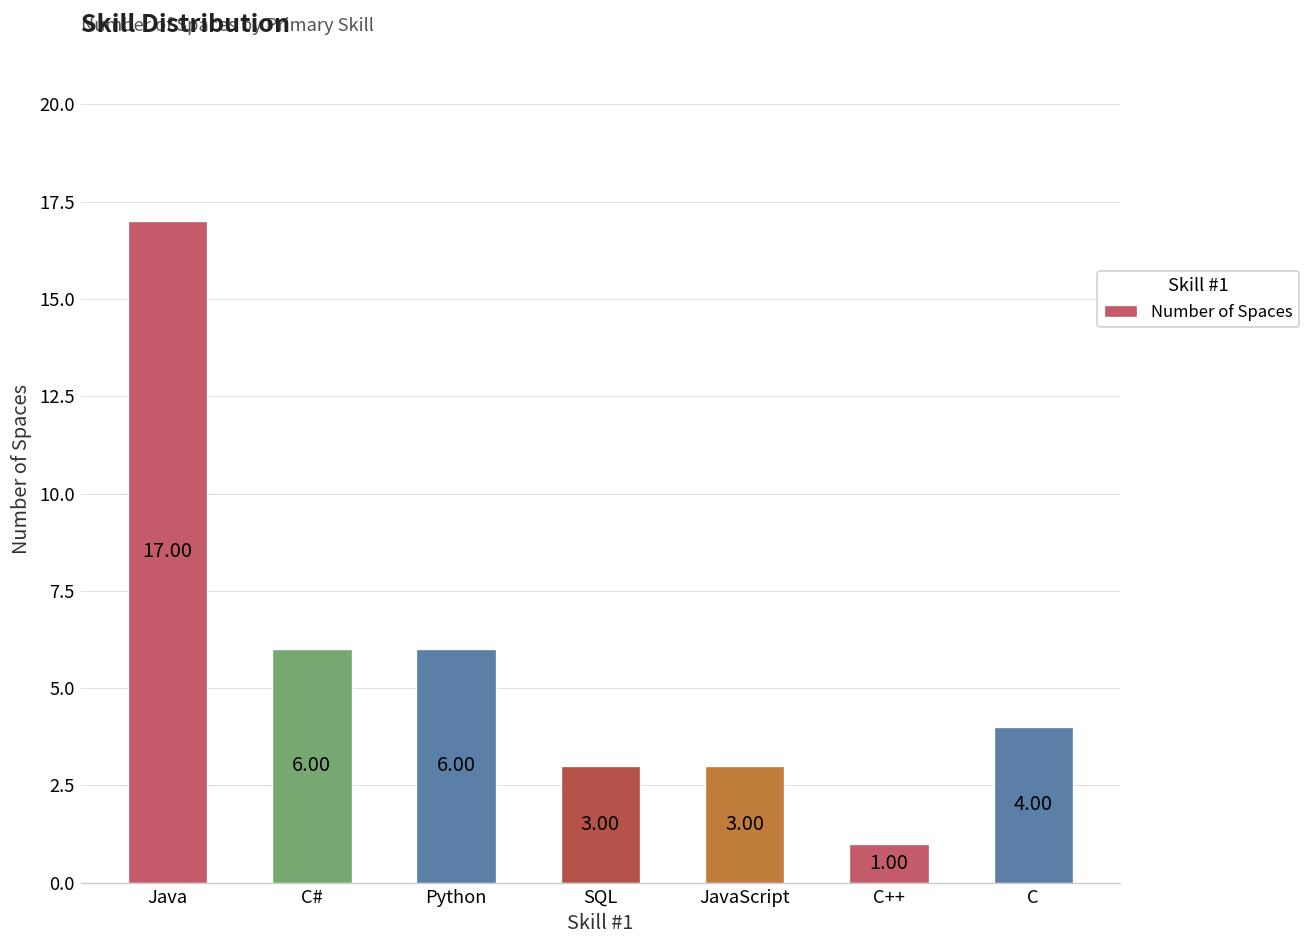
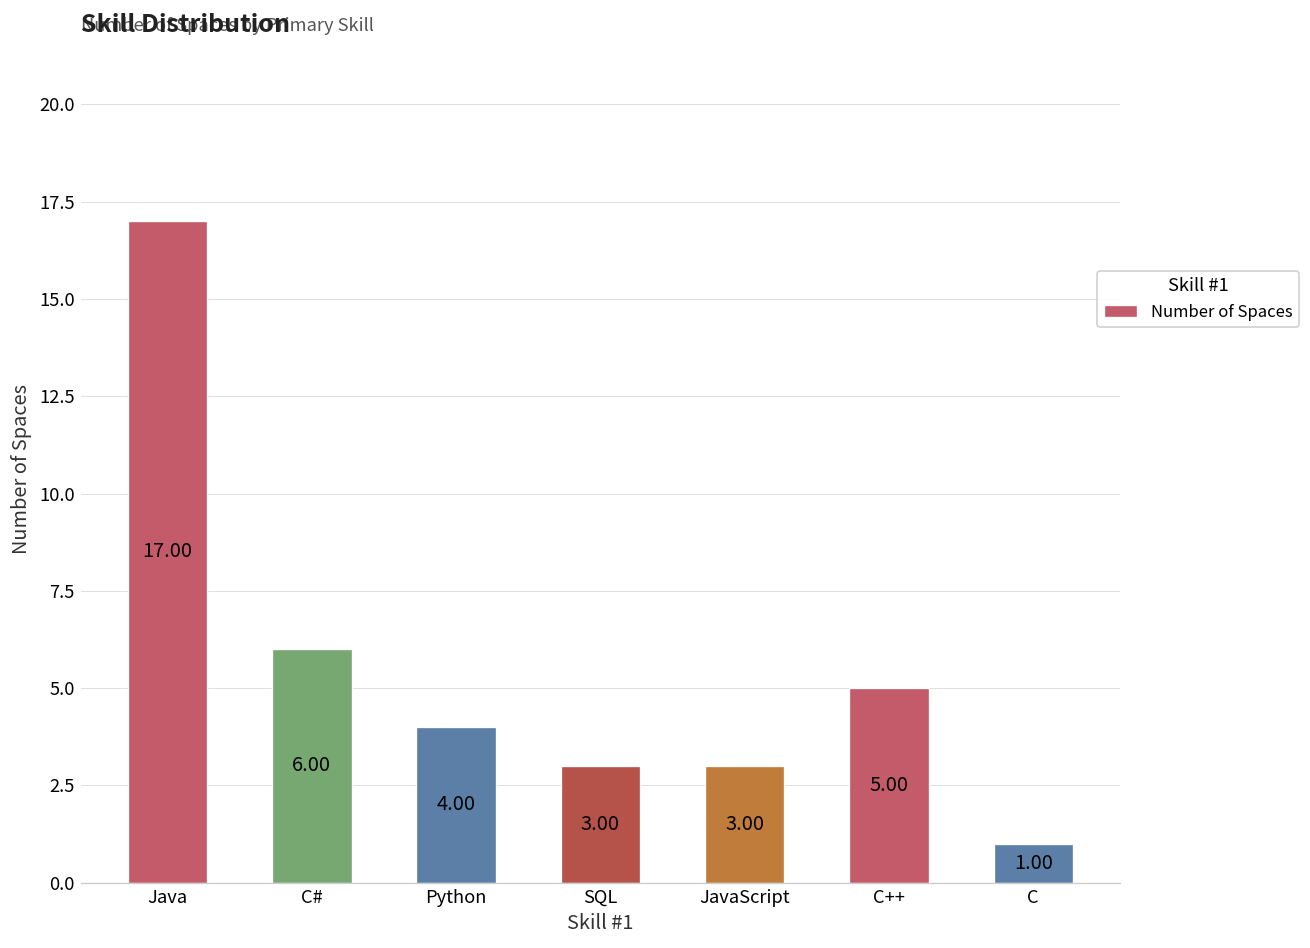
  {
    "Java": 17.00,
    "C#": 6.00,
-   "Python": 6.00,
+   "Python": 4.00,
    "SQL": 3.00,
    "JavaScript": 3.00,
-   "C++": 1.00,
-   "C": 4.00
+   "C++": 5.00,
+   "C": 1.00
  }
